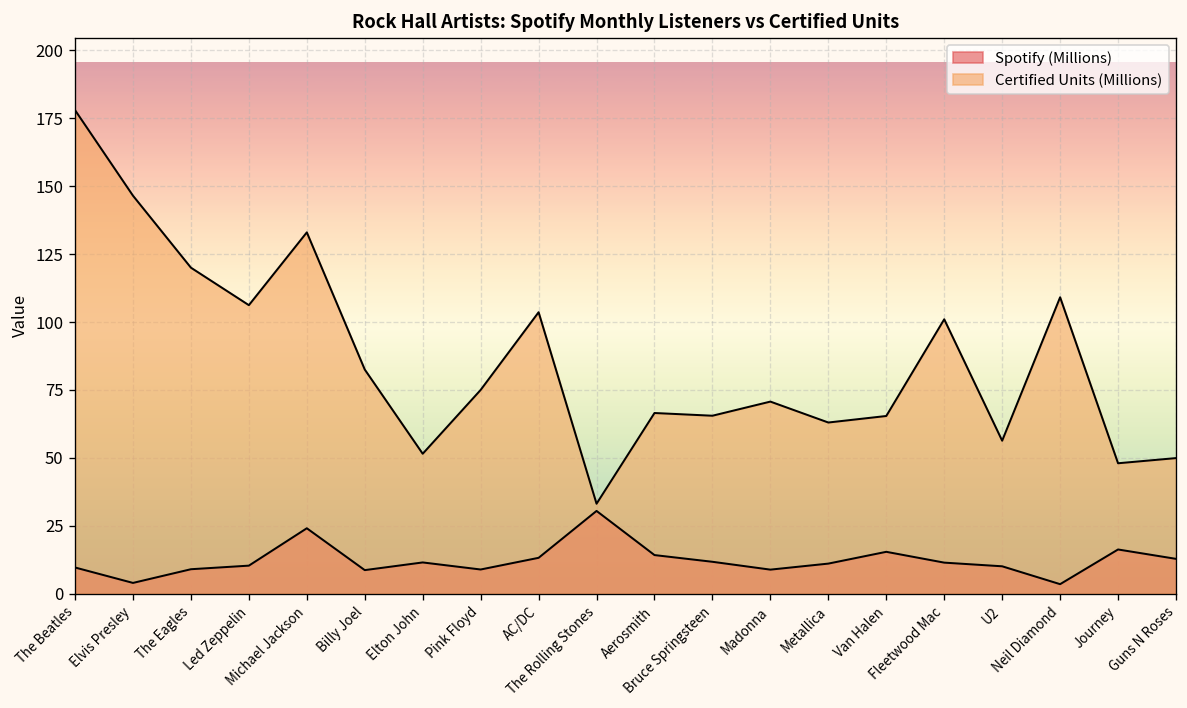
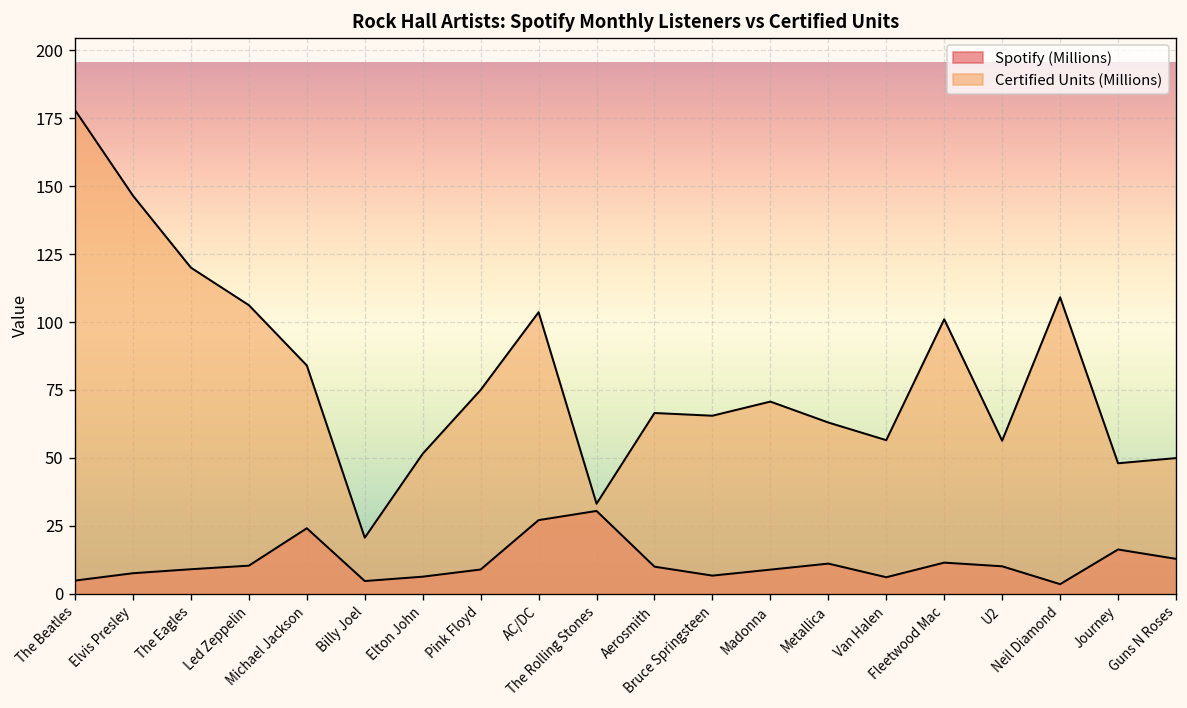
  {
    "Spotify (Millions)": {
-     "The Beatles": 10,
-     "Elvis Presley": 4,
+     "The Beatles": 5,
+     "Elvis Presley": 8,
      "The Eagles": 9,
      "Led Zeppelin": 10,
      "Michael Jackson": 24,
-     "Billy Joel": 9,
-     "Elton John": 11,
+     "Billy Joel": 5,
+     "Elton John": 6,
      "Pink Floyd": 9,
-     "AC/DC": 13,
+     "AC/DC": 27,
      "The Rolling Stones": 30,
-     "Aerosmith": 14,
-     "Bruce Springsteen": 12,
+     "Aerosmith": 10,
+     "Bruce Springsteen": 7,
      "Madonna": 9,
      "Metallica": 11,
-     "Van Halen": 15,
+     "Van Halen": 6,
      "Fleetwood Mac": 11,
      "U2": 10,
      "Neil Diamond": 3,
      "Journey": 16,
      "Guns N Roses": 13
    },
    "Certified Units (Millions)": {
      "The Beatles": 178,
      "Elvis Presley": 147,
      "The Eagles": 120,
      "Led Zeppelin": 106,
-     "Michael Jackson": 133,
-     "Billy Joel": 83,
+     "Michael Jackson": 84,
+     "Billy Joel": 21,
      "Elton John": 52,
      "Pink Floyd": 75,
      "AC/DC": 104,
      "The Rolling Stones": 33,
      "Aerosmith": 67,
      "Bruce Springsteen": 66,
      "Madonna": 71,
      "Metallica": 63,
-     "Van Halen": 65,
+     "Van Halen": 57,
      "Fleetwood Mac": 101,
      "U2": 56,
      "Neil Diamond": 109,
      "Journey": 48,
      "Guns N Roses": 50
    }
  }
